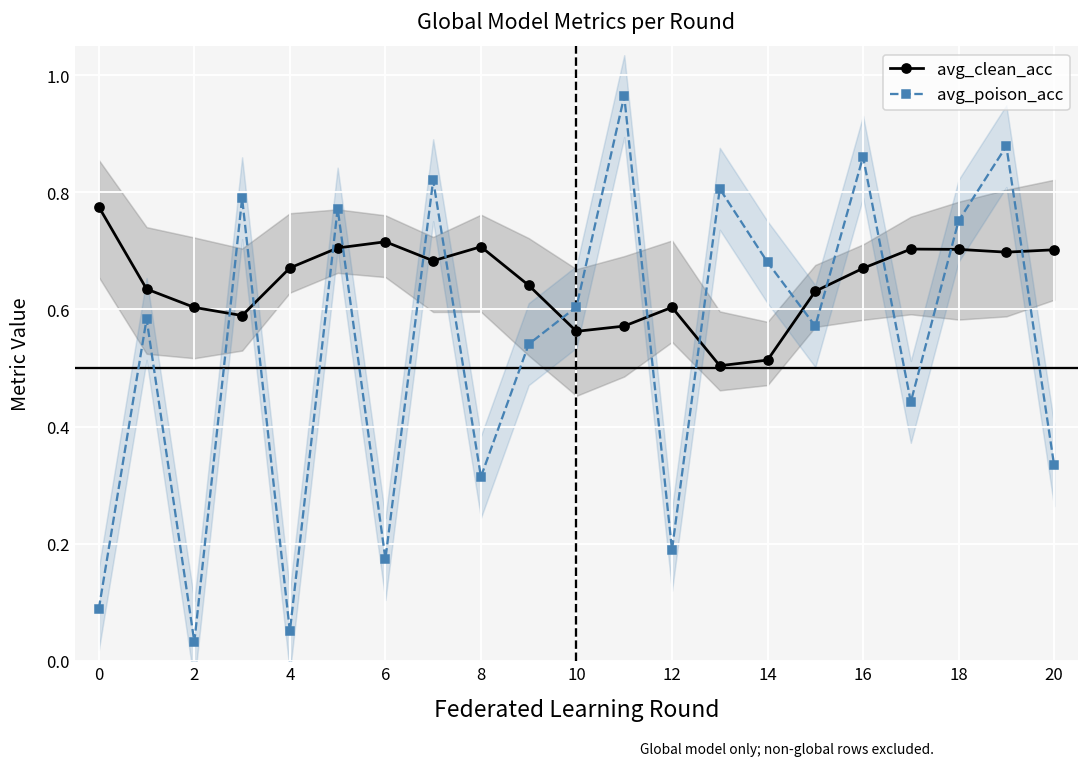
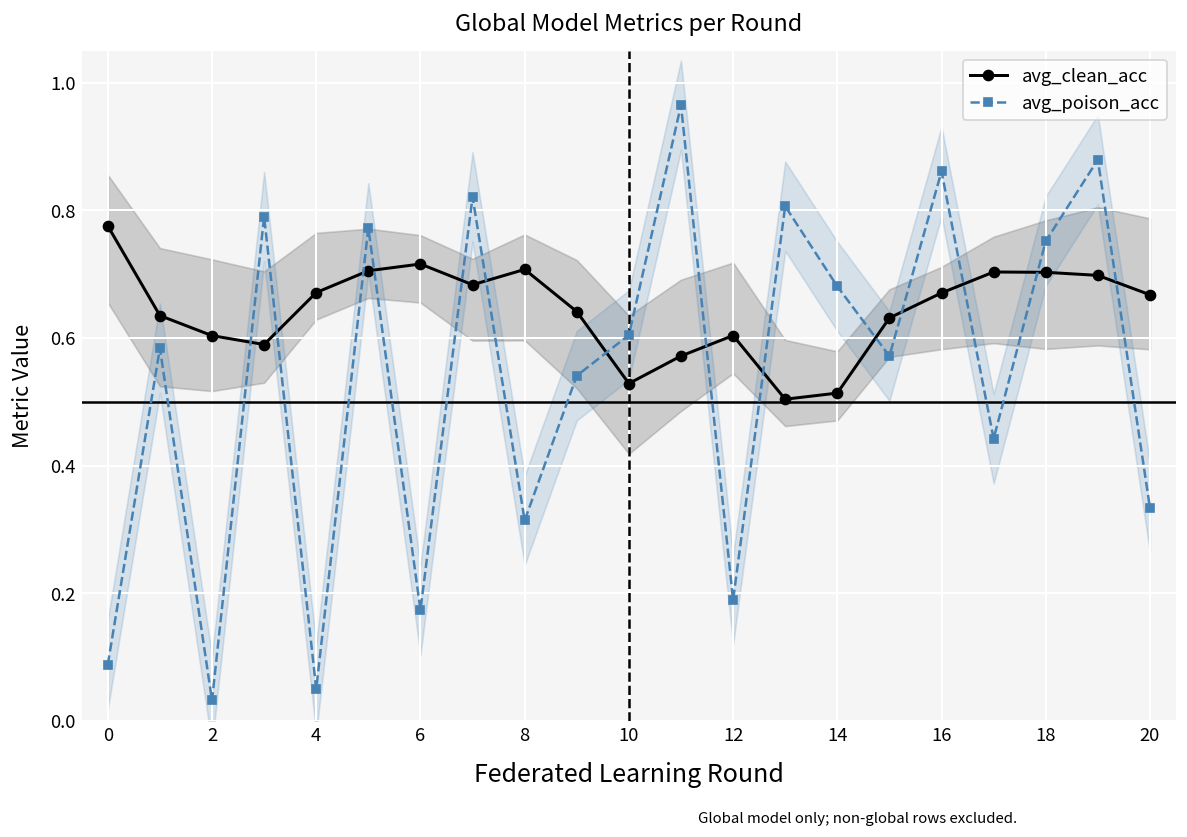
  {
    "avg_clean_acc": {
      "0": 0.78,
      "2": 0.60,
      "4": 0.67,
      "6": 0.72,
      "8": 0.71,
-     "10": 0.56,
+     "10": 0.53,
      "12": 0.60,
      "14": 0.51,
      "16": 0.67,
      "18": 0.70,
-     "20": 0.70
+     "20": 0.67
    }
  }
